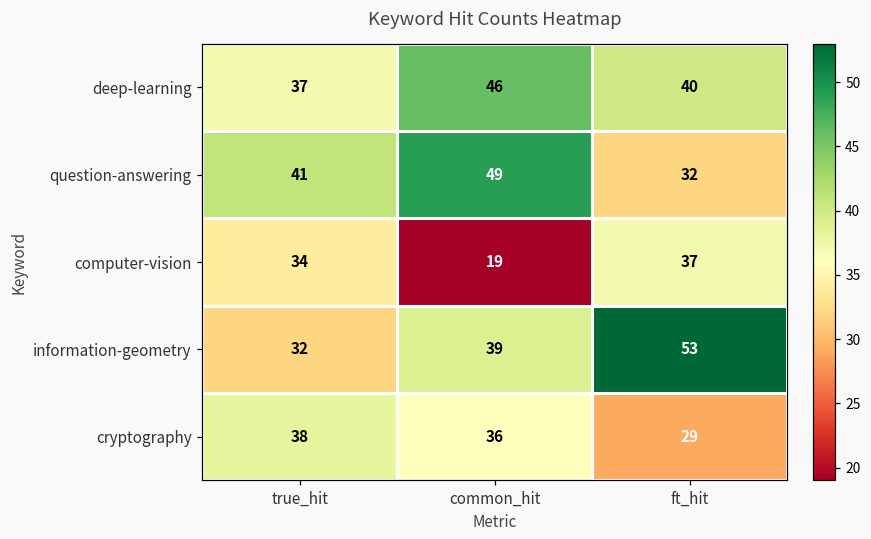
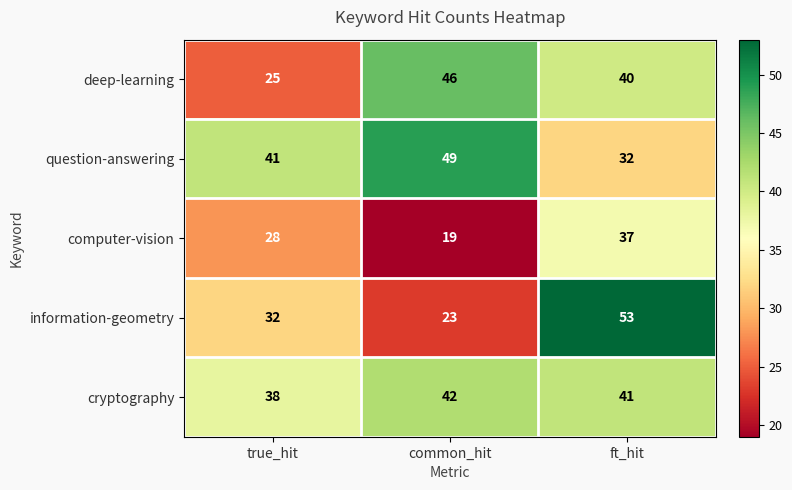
  {
    "deep-learning": {
-     "true_hit": 37,
+     "true_hit": 25,
      "common_hit": 46,
      "ft_hit": 40
    },
    "question-answering": {
      "true_hit": 41,
      "common_hit": 49,
      "ft_hit": 32
    },
    "computer-vision": {
-     "true_hit": 34,
+     "true_hit": 28,
      "common_hit": 19,
      "ft_hit": 37
    },
    "information-geometry": {
      "true_hit": 32,
-     "common_hit": 39,
+     "common_hit": 23,
      "ft_hit": 53
    },
    "cryptography": {
      "true_hit": 38,
-     "common_hit": 36,
-     "ft_hit": 29
+     "common_hit": 42,
+     "ft_hit": 41
    }
  }
